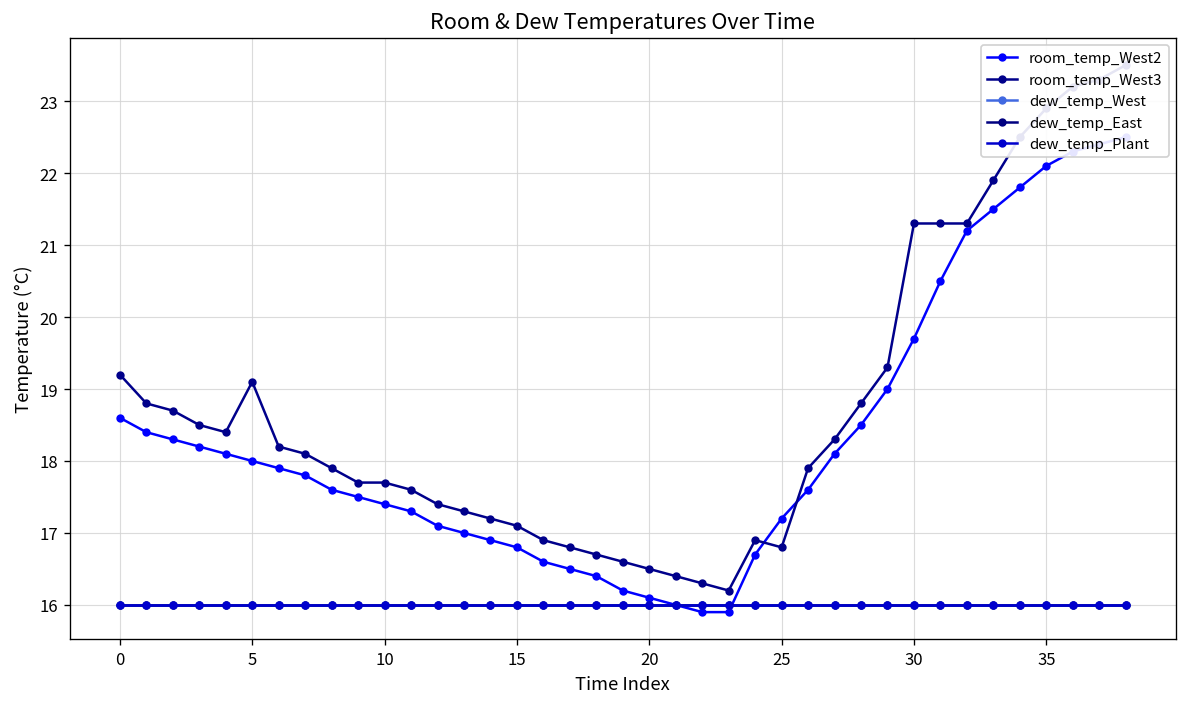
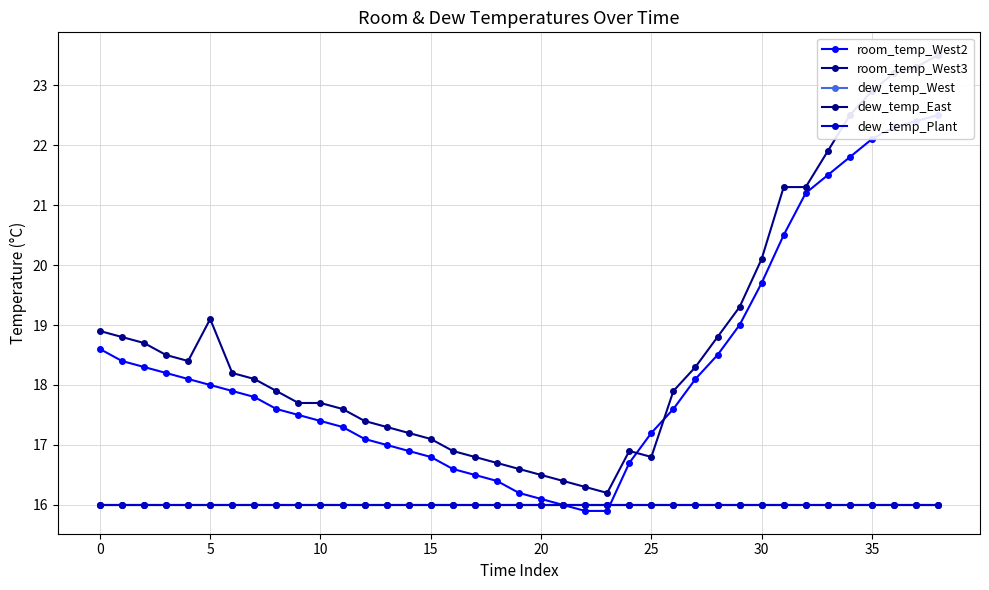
  {
    "room_temp_West3": {
-     "0": 19.2,
+     "0": 18.9,
      "5": 19.1,
      "10": 17.7,
      "15": 17.1,
      "20": 16.5,
      "25": 16.8,
-     "30": 21.3
+     "30": 20.1
    }
  }
